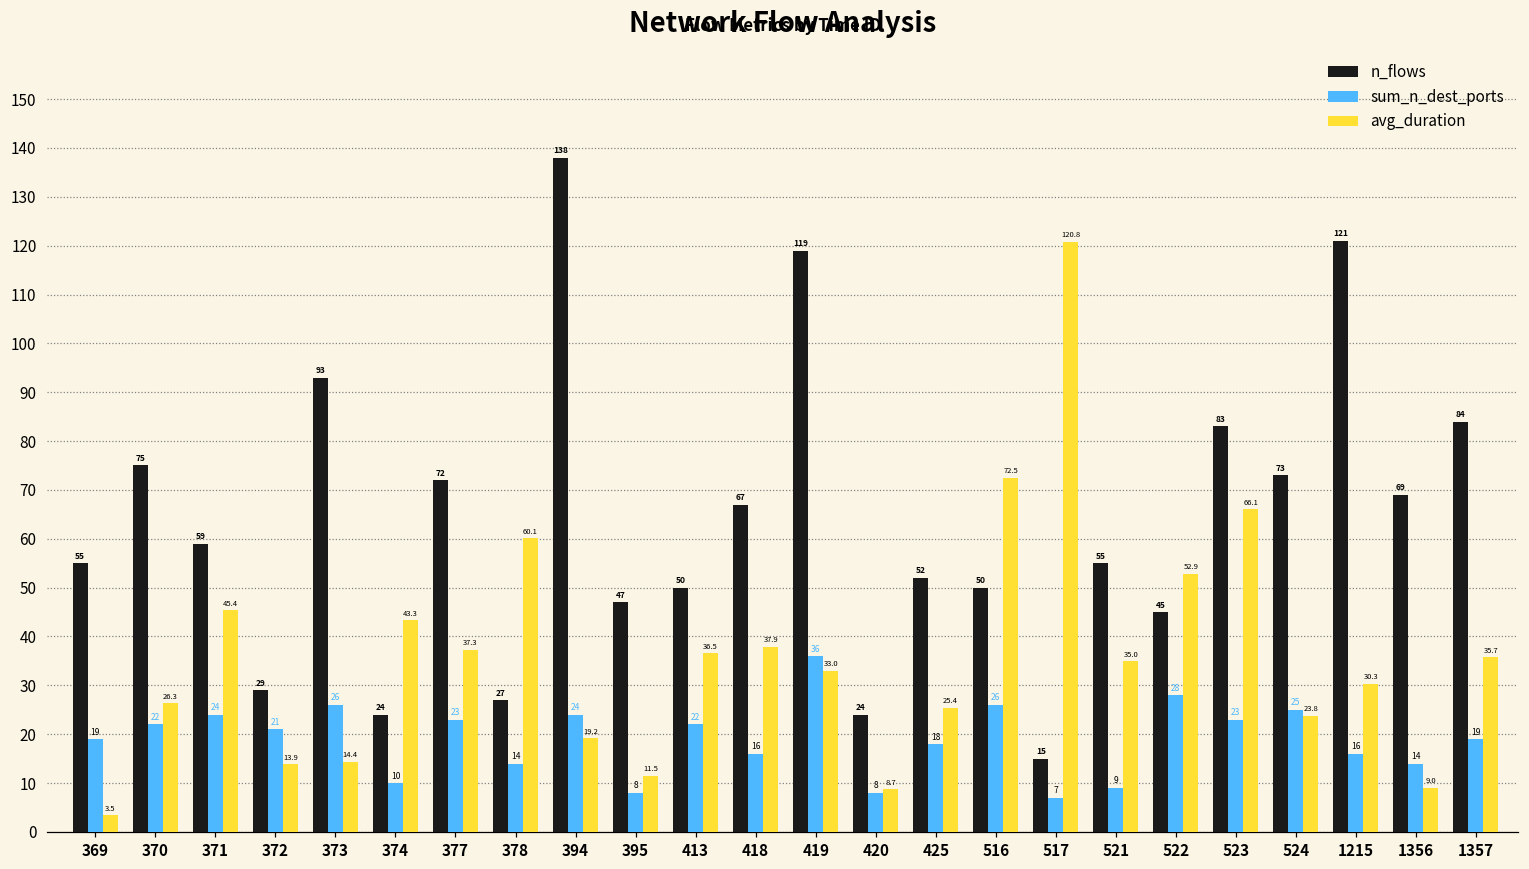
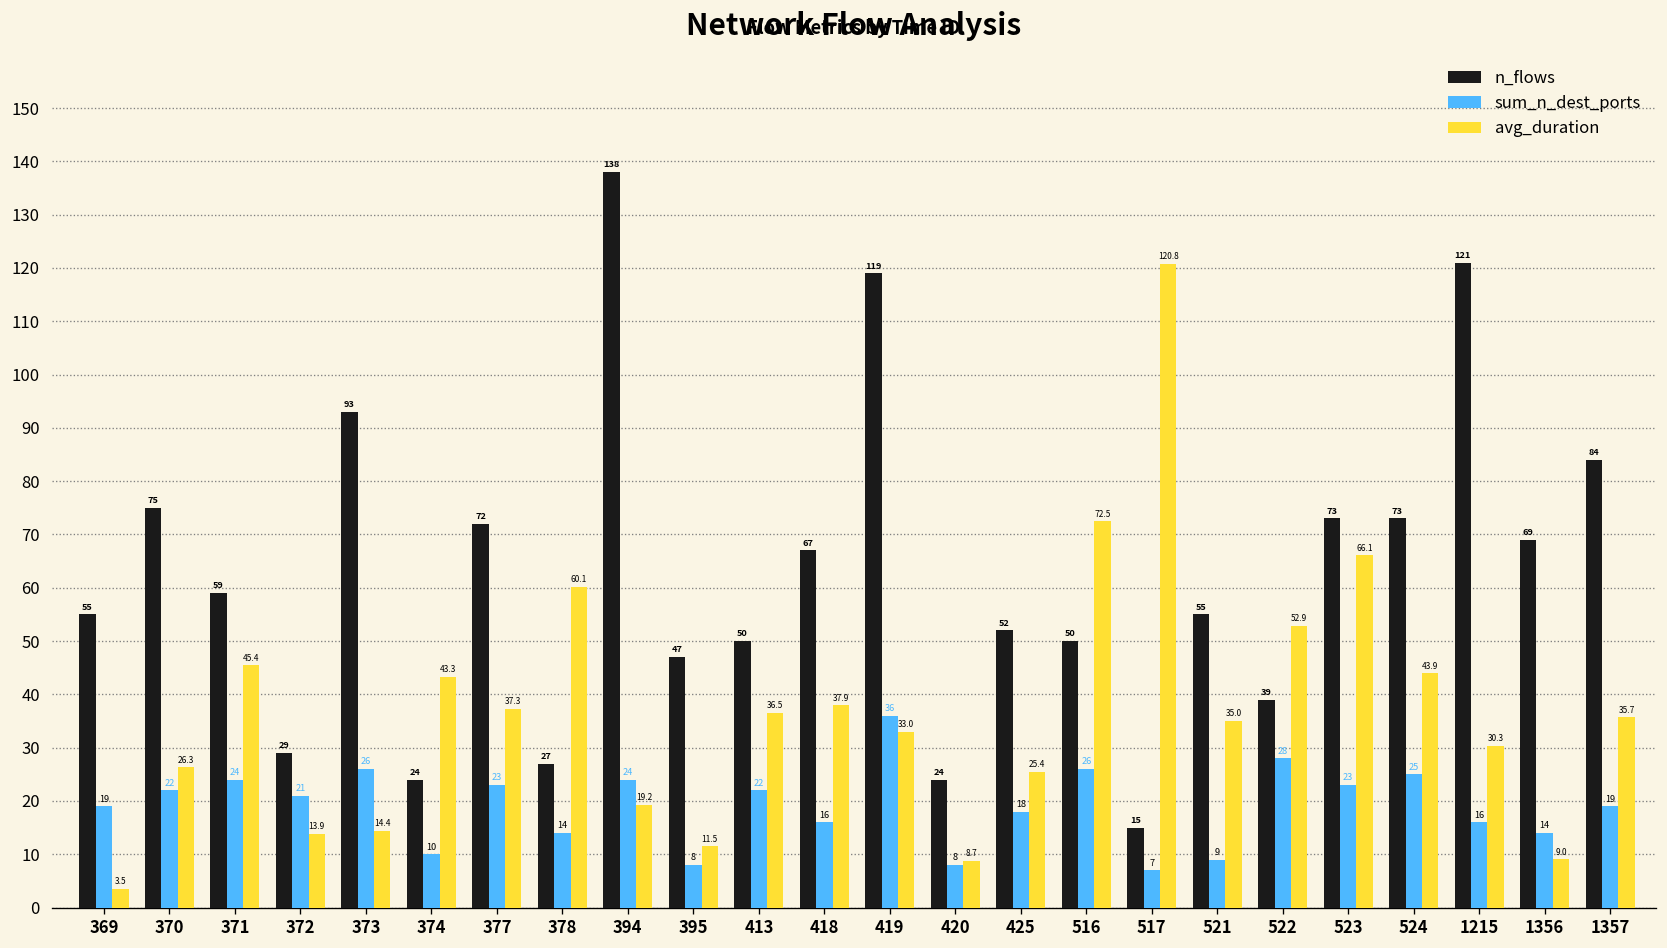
  {
    "n_flows": {
      "369": 55,
      "370": 75,
      "371": 59,
      "372": 29,
      "373": 93,
      "374": 24,
      "377": 72,
      "378": 27,
      "394": 138,
      "395": 47,
      "413": 50,
      "418": 67,
      "419": 119,
      "420": 24,
      "425": 52,
      "516": 50,
      "517": 15,
      "521": 55,
-     "522": 45,
-     "523": 83,
+     "522": 39,
+     "523": 73,
      "524": 73,
      "1215": 121,
      "1356": 69,
      "1357": 84
    },
    "sum_n_dest_ports": {
      "369": 19,
      "370": 22,
      "371": 24,
      "372": 21,
      "373": 26,
      "374": 10,
      "377": 23,
      "378": 14,
      "394": 24,
      "395": 8,
      "413": 22,
      "418": 16,
      "419": 36,
      "420": 8,
      "425": 18,
      "516": 26,
      "517": 7,
      "521": 9,
      "522": 28,
      "523": 23,
      "524": 25,
      "1215": 16,
      "1356": 14,
      "1357": 19
    },
    "avg_duration": {
      "369": 3.5,
      "370": 26.3,
      "371": 45.4,
      "372": 13.9,
      "373": 14.4,
      "374": 43.3,
      "377": 37.3,
      "378": 60.1,
      "394": 19.2,
      "395": 11.5,
      "413": 36.5,
      "418": 37.9,
      "419": 33.0,
      "420": 8.7,
      "425": 25.4,
      "516": 72.5,
      "517": 120.8,
      "521": 35.0,
      "522": 52.9,
      "523": 66.1,
-     "524": 23.8,
+     "524": 43.9,
      "1215": 30.3,
      "1356": 9.0,
      "1357": 35.7
    }
  }
